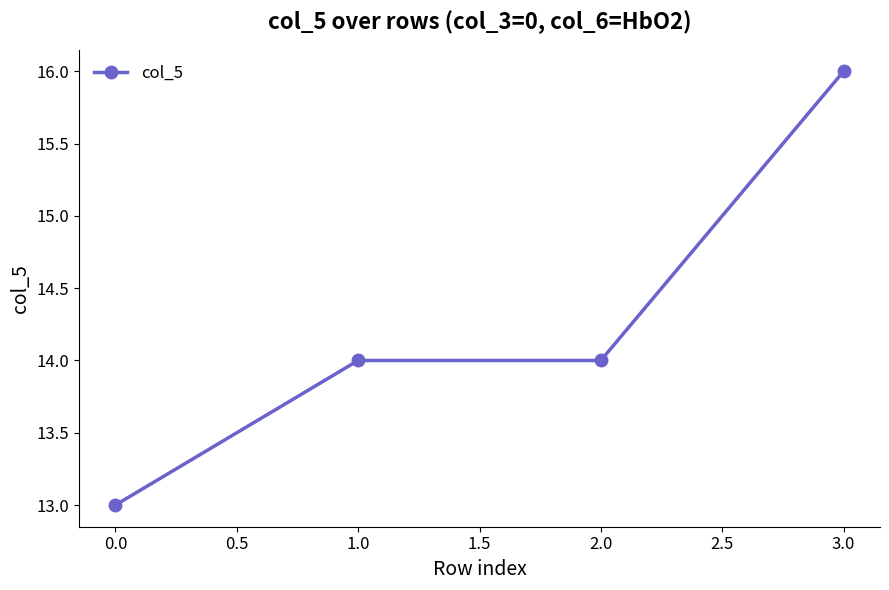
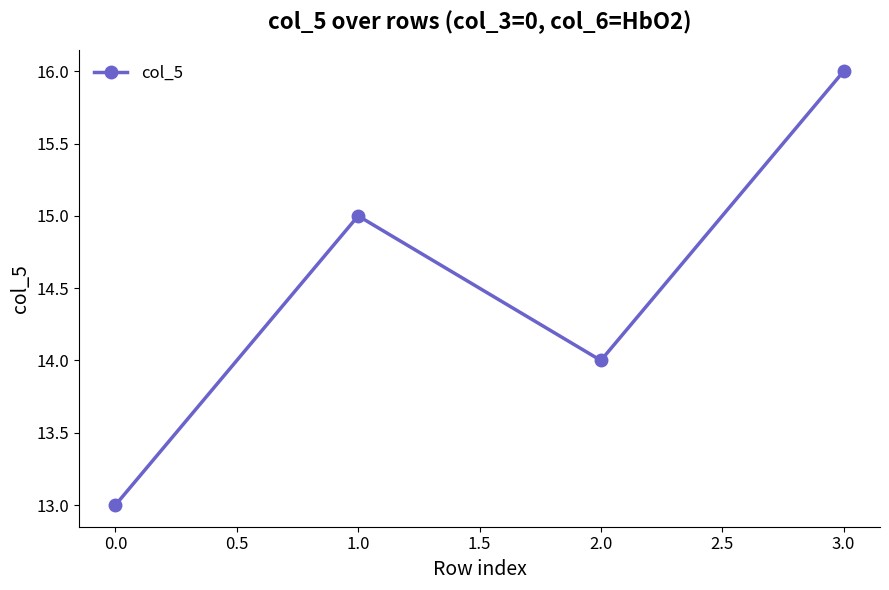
  {
    "0.0": 13,
-   "1.0": 14,
+   "1.0": 15,
    "2.0": 14,
    "3.0": 16
  }
